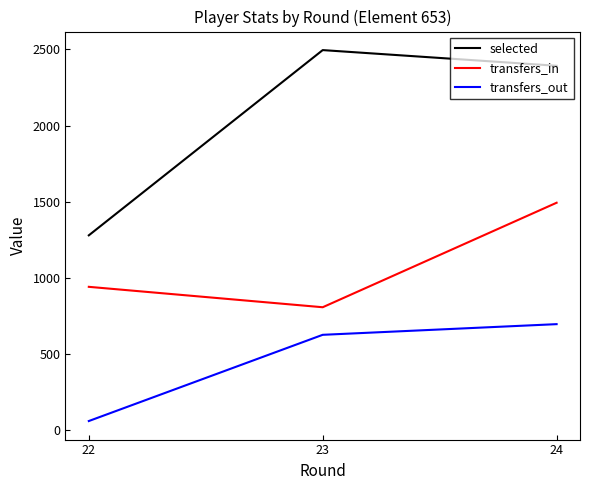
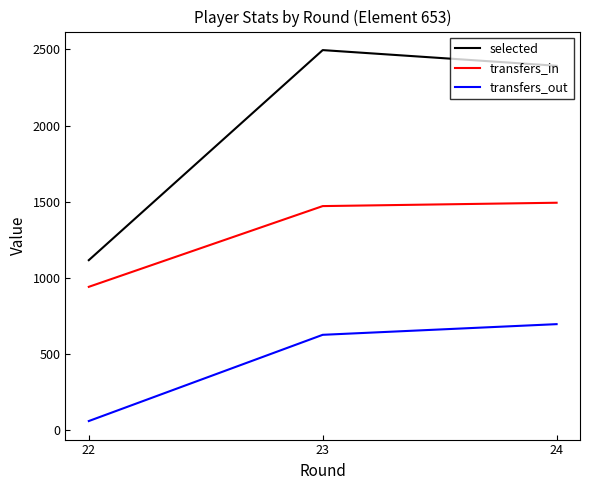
  {
    "selected": {
-     "22": 1280,
+     "22": 1120,
      "23": 2500
    },
    "transfers_in": {
      "22": 940,
-     "23": 810,
+     "23": 1470,
      "24": 1490
    },
    "transfers_out": {
      "22": 60,
      "23": 630,
      "24": 700
    }
  }
